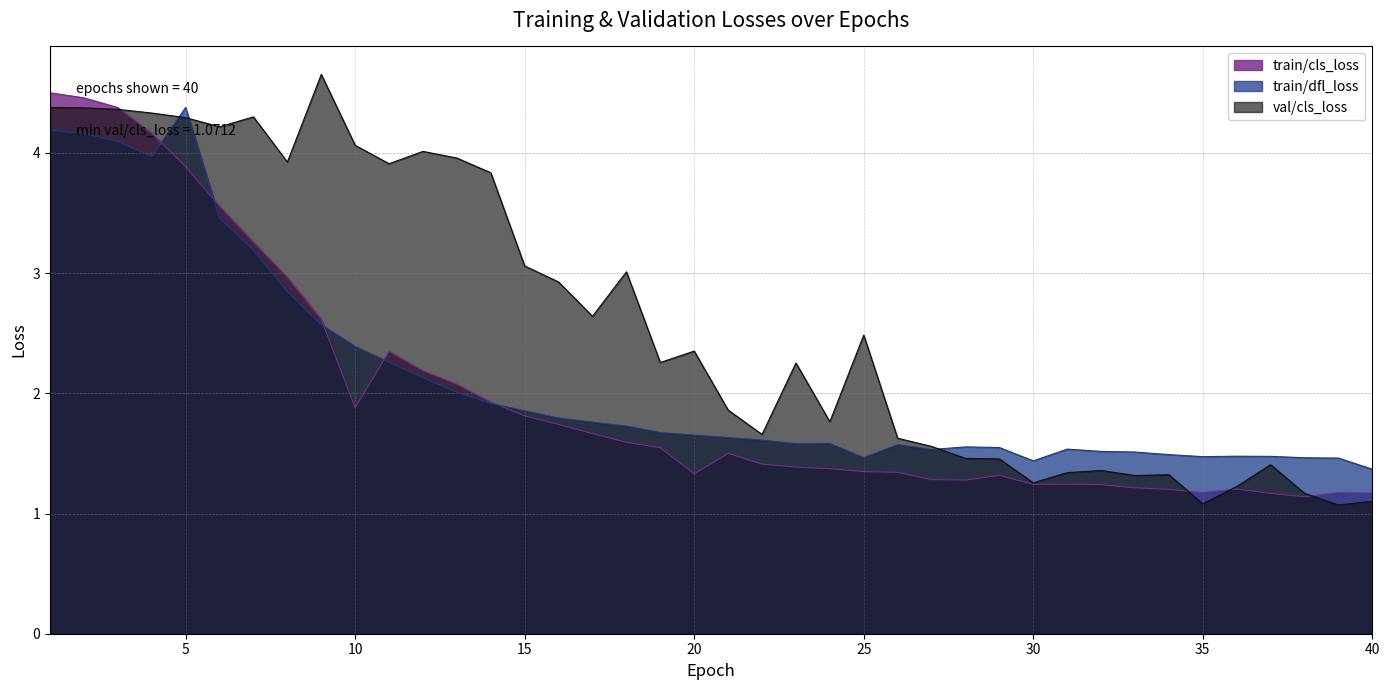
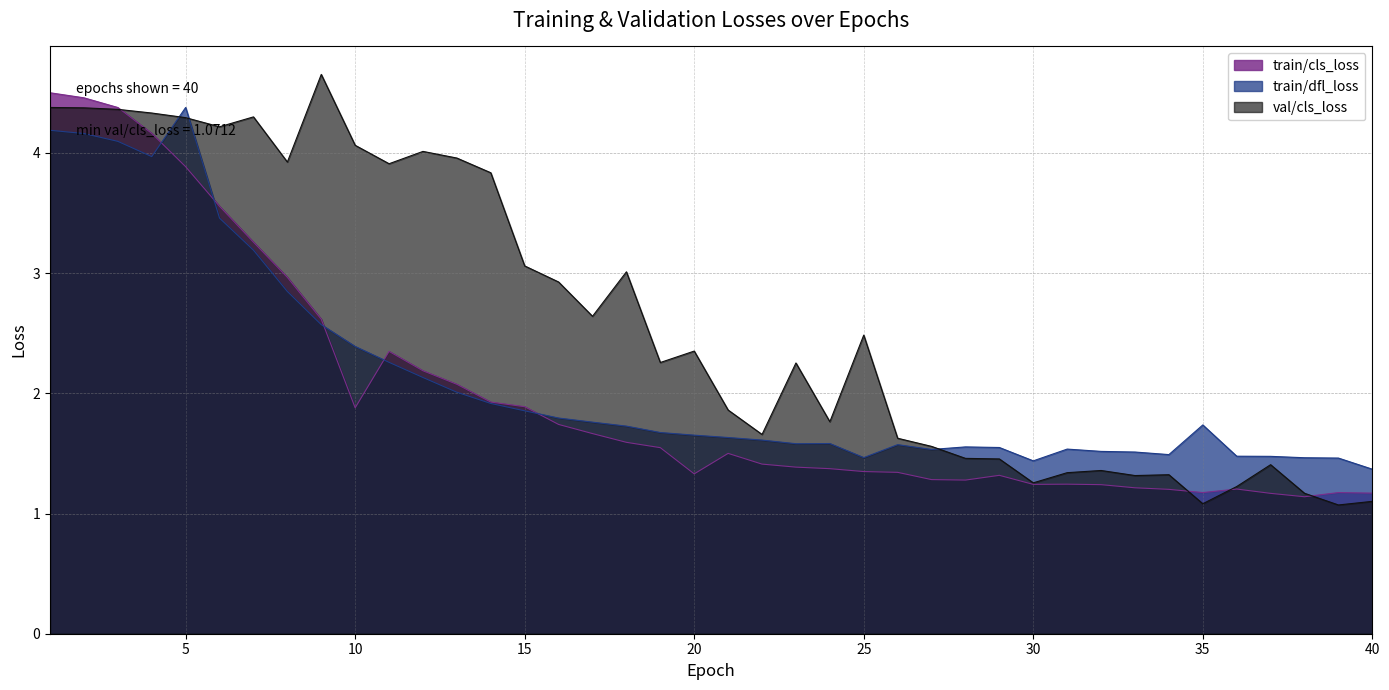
  {
    "train/cls_loss": {
      "5": 3.89,
      "10": 1.88,
-     "15": 1.81,
+     "15": 1.89,
      "20": 1.33,
      "25": 1.35,
      "35": 1.17,
      "40": 1.17
    },
    "train/dfl_loss": {
      "5": 4.38,
      "10": 2.39,
      "15": 1.85,
      "20": 1.65,
      "25": 1.47,
      "30": 1.44,
-     "35": 1.47,
+     "35": 1.74,
      "40": 1.37
    },
    "val/cls_loss": {
      "5": 4.29,
      "10": 4.06,
      "15": 3.06,
      "20": 2.35,
      "25": 2.48,
      "35": 1.08,
      "40": 1.10
    }
  }
